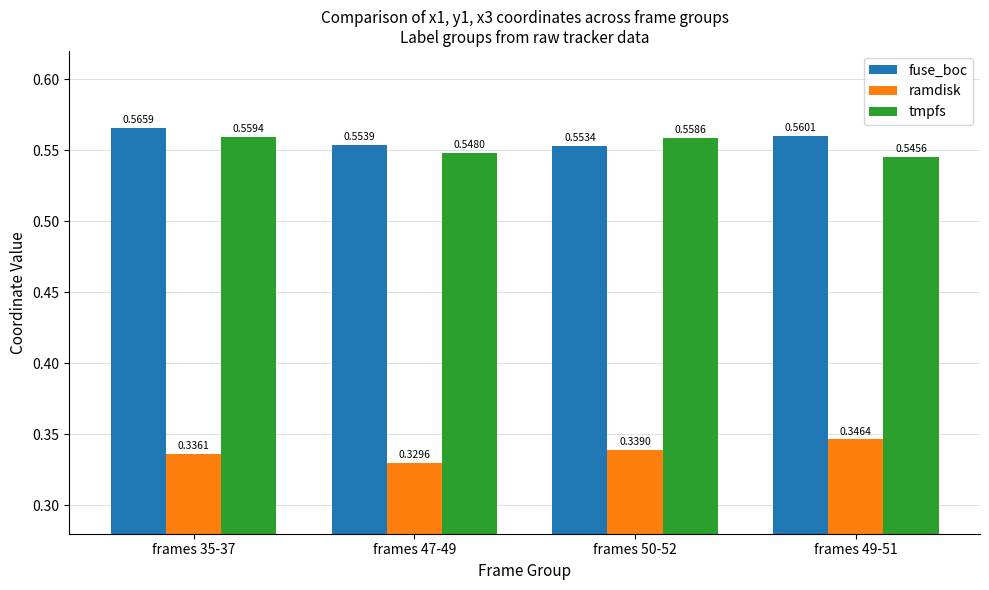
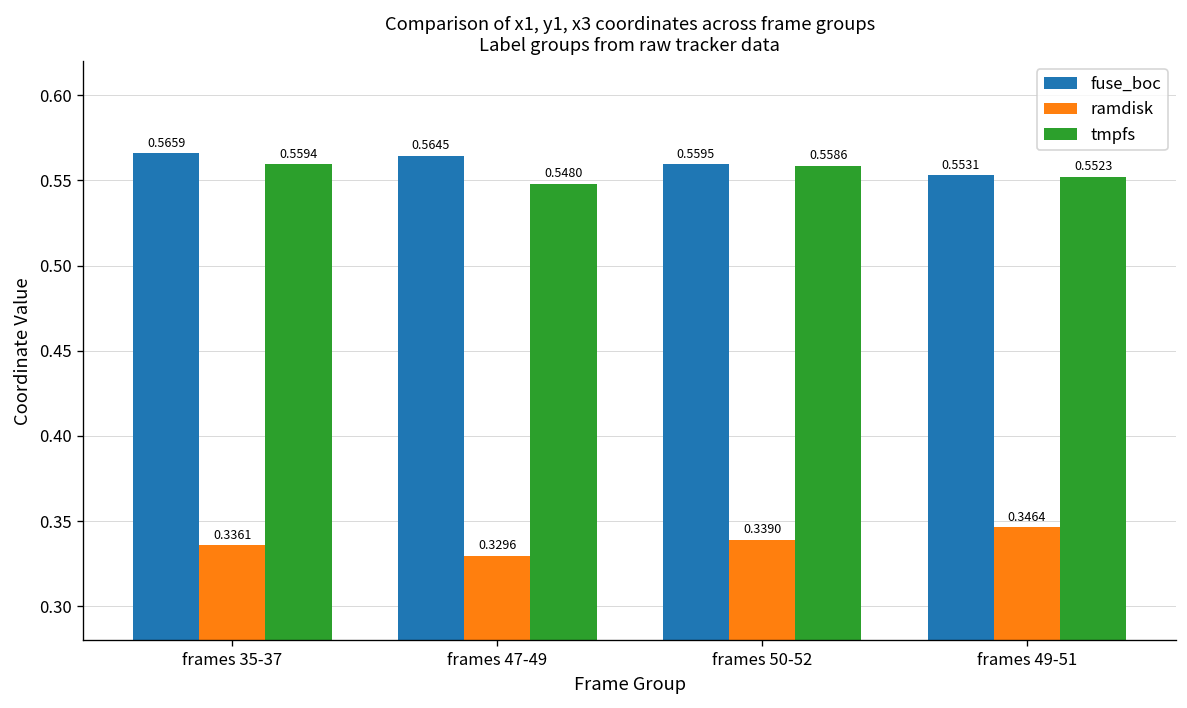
  {
    "fuse_boc": {
      "frames 35-37": 0.5659,
-     "frames 47-49": 0.5539,
-     "frames 50-52": 0.5534,
-     "frames 49-51": 0.5601
+     "frames 47-49": 0.5645,
+     "frames 50-52": 0.5595,
+     "frames 49-51": 0.5531
    },
    "ramdisk": {
      "frames 35-37": 0.3361,
      "frames 47-49": 0.3296,
      "frames 50-52": 0.3390,
      "frames 49-51": 0.3464
    },
    "tmpfs": {
      "frames 35-37": 0.5594,
      "frames 47-49": 0.5480,
      "frames 50-52": 0.5586,
-     "frames 49-51": 0.5456
+     "frames 49-51": 0.5523
    }
  }
